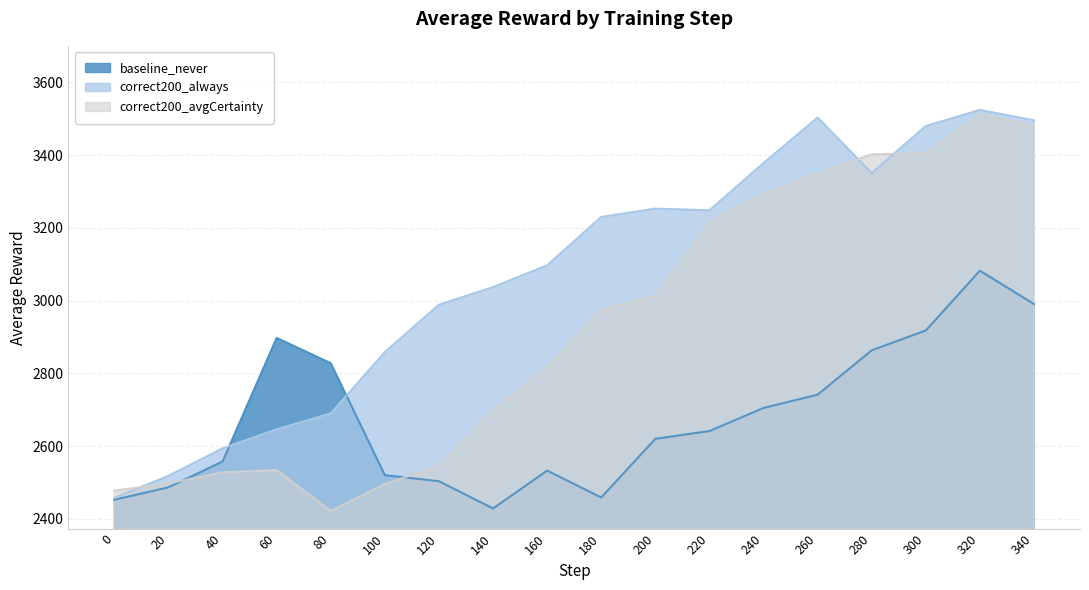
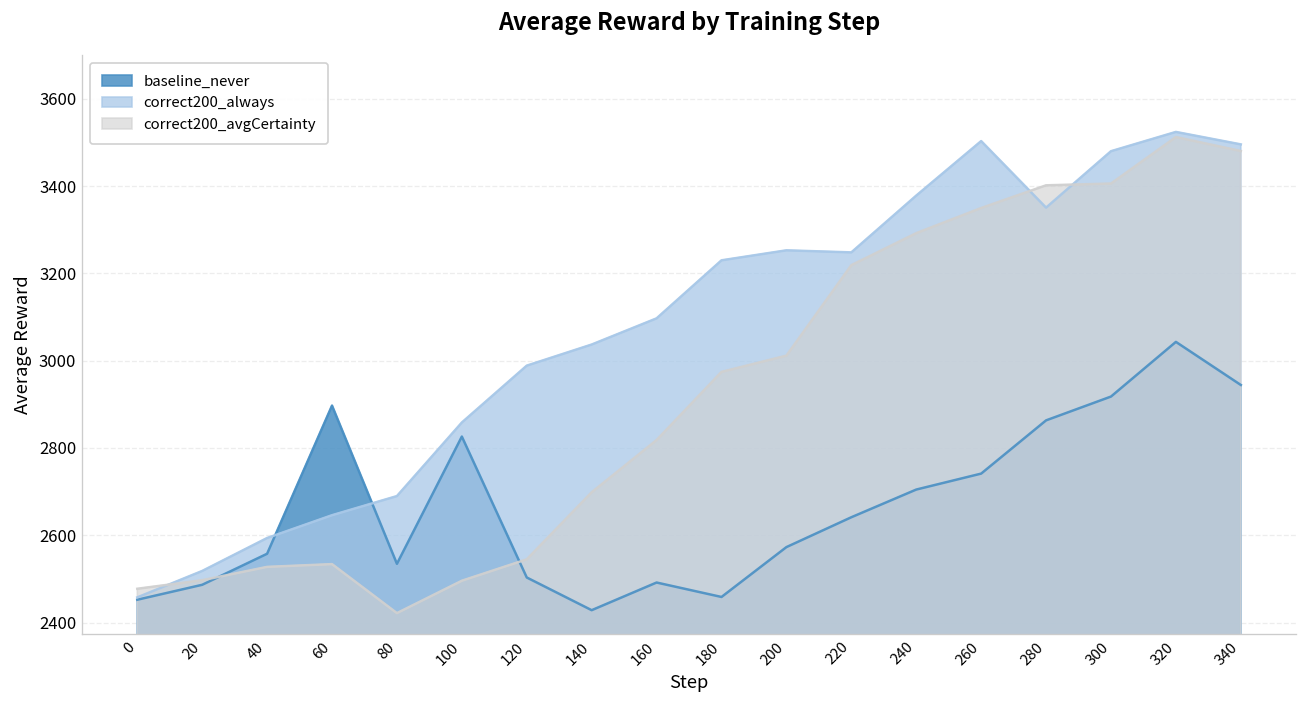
  {
    "baseline_never": {
      "20": 2490,
      "40": 2560,
      "60": 2900,
-     "80": 2830,
-     "100": 2520,
+     "80": 2530,
+     "100": 2830,
      "120": 2500,
      "140": 2430,
-     "160": 2530,
+     "160": 2490,
      "180": 2460,
-     "200": 2620,
+     "200": 2570,
      "220": 2640,
      "240": 2700,
      "260": 2740,
      "280": 2860,
      "300": 2920,
-     "320": 3080,
-     "340": 2990
+     "320": 3040,
+     "340": 2940
    }
  }
